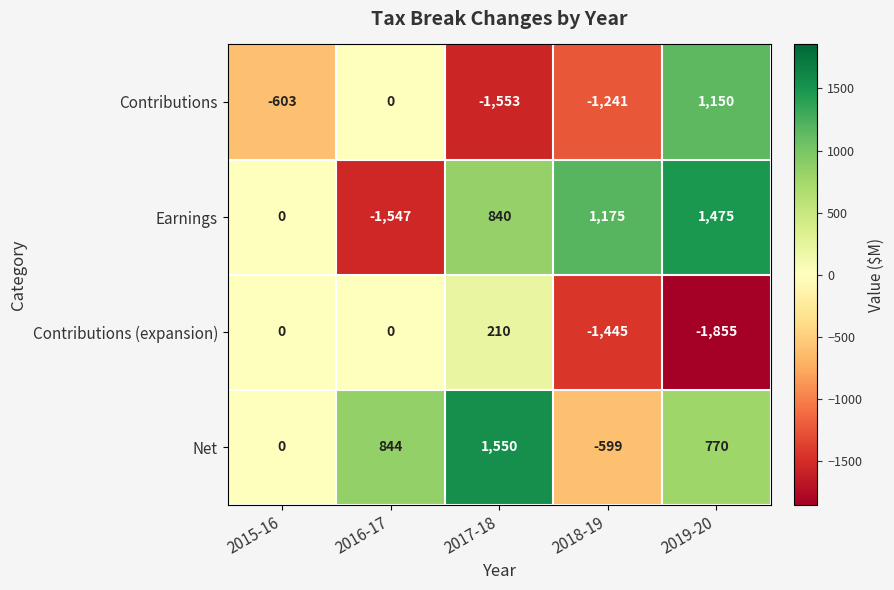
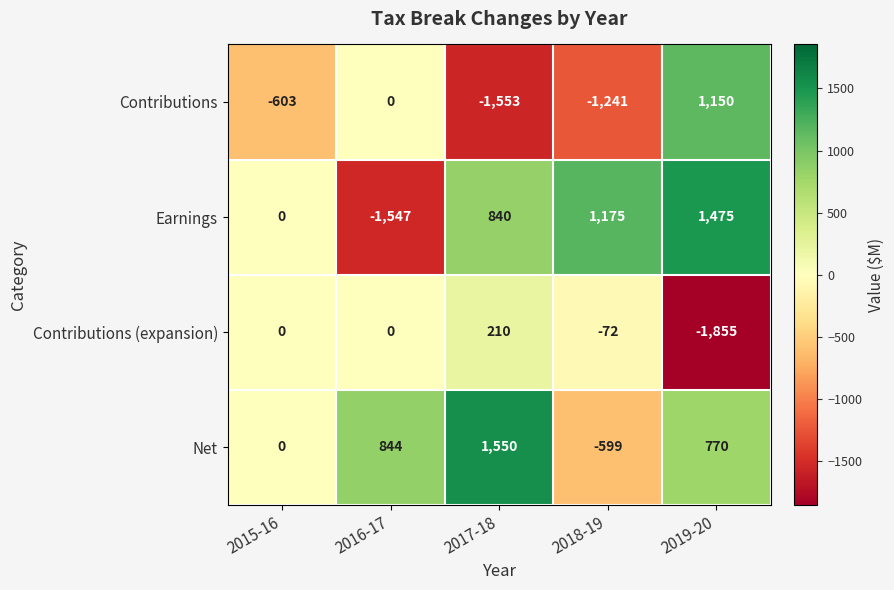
  {
    "Contributions": {
      "2015-16": "-603",
      "2016-17": "0",
      "2017-18": "-1,553",
      "2018-19": "-1,241",
      "2019-20": "1,150"
    },
    "Earnings": {
      "2015-16": "0",
      "2016-17": "-1,547",
      "2017-18": "840",
      "2018-19": "1,175",
      "2019-20": "1,475"
    },
    "Contributions (expansion)": {
      "2015-16": "0",
      "2016-17": "0",
      "2017-18": "210",
-     "2018-19": "-1,445",
+     "2018-19": "-72",
      "2019-20": "-1,855"
    },
    "Net": {
      "2015-16": "0",
      "2016-17": "844",
      "2017-18": "1,550",
      "2018-19": "-599",
      "2019-20": "770"
    }
  }
